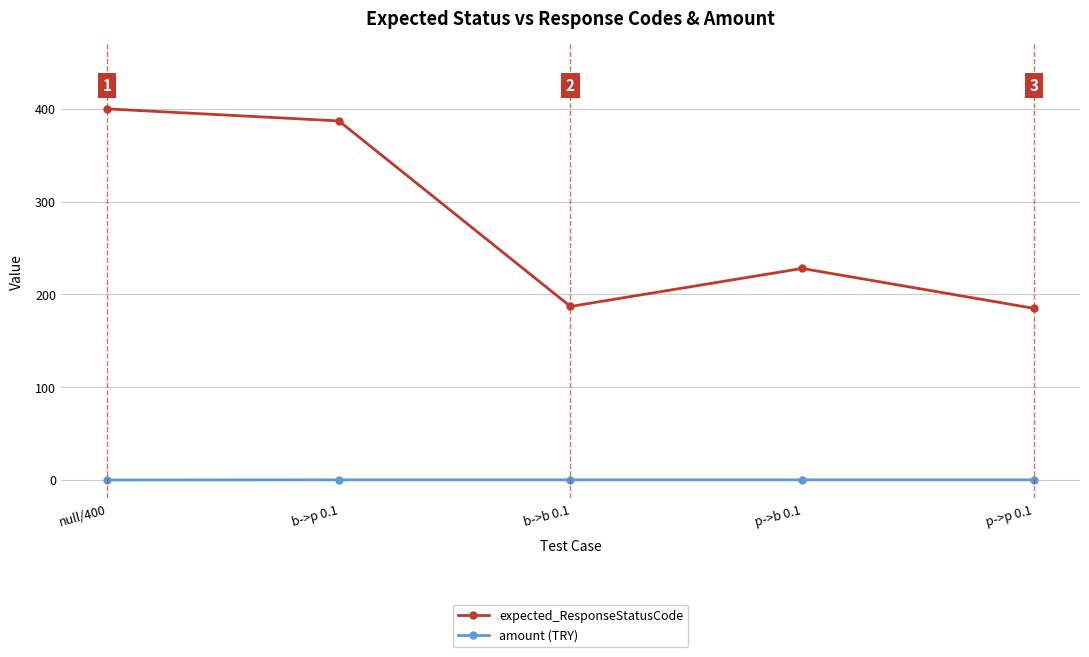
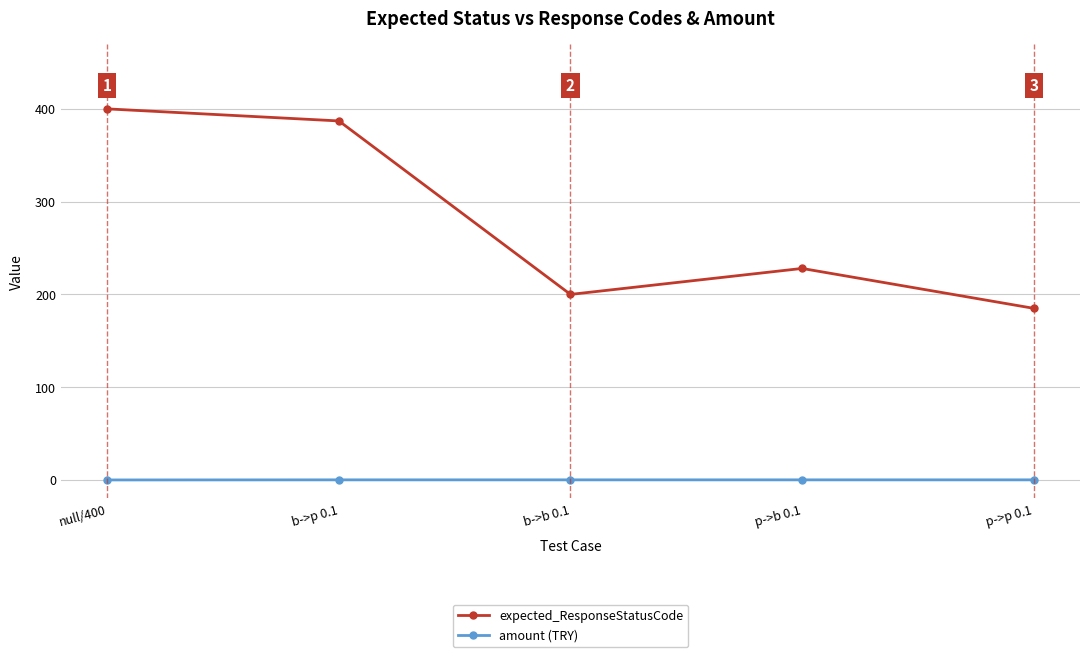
  {
    "expected_ResponseStatusCode": {
      "b->p 0.1": 390,
-     "b->b 0.1": 190,
+     "b->b 0.1": 200,
      "p->b 0.1": 230,
      "p->p 0.1": 190
    },
    "amount (TRY)": {
      "null/400": 0,
      "b->p 0.1": 0,
      "b->b 0.1": 0,
      "p->b 0.1": 0,
      "p->p 0.1": 0
    }
  }
